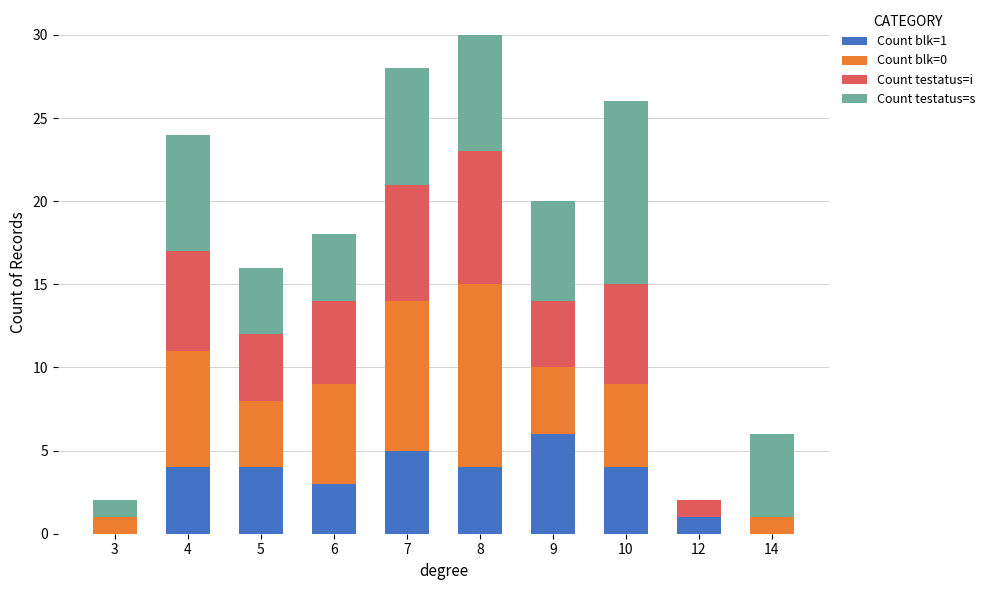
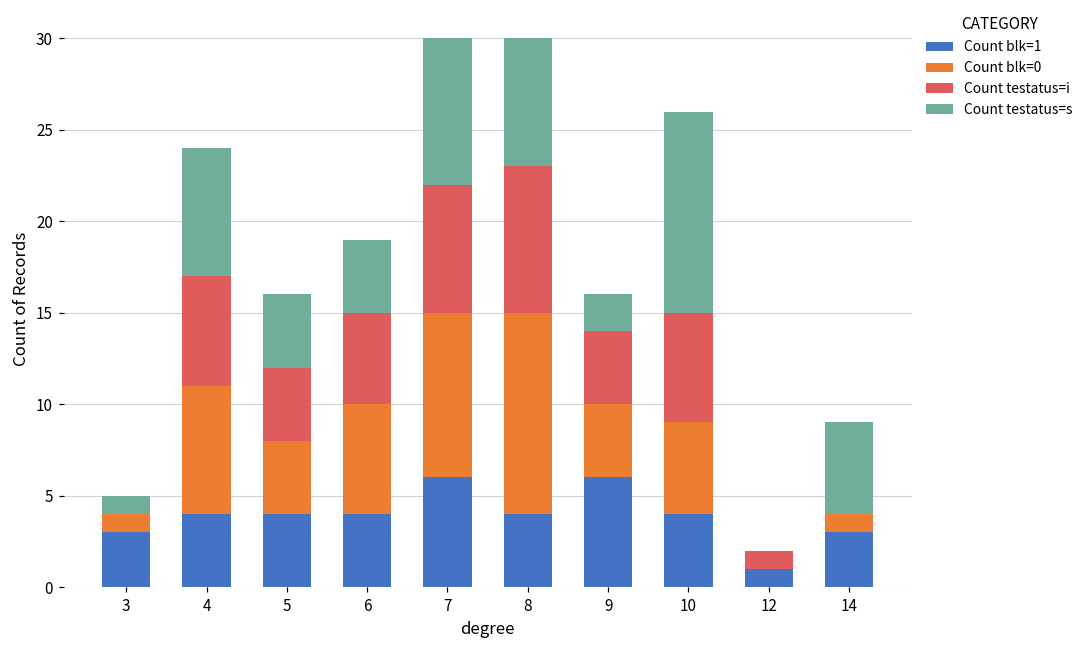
  {
    "Count blk=1": {
-     "3": 0,
+     "3": 3,
      "4": 4,
      "5": 4,
-     "6": 3,
-     "7": 5,
+     "6": 4,
+     "7": 6,
      "8": 4,
      "9": 6,
      "10": 4,
      "12": 1,
-     "14": 0
+     "14": 3
    },
    "Count testatus=s": {
      "3": 1,
      "4": 7,
      "5": 4,
      "6": 4,
-     "7": 7,
+     "7": 8,
      "8": 7,
-     "9": 6,
+     "9": 2,
      "10": 11,
      "12": 0,
      "14": 5
    }
  }
